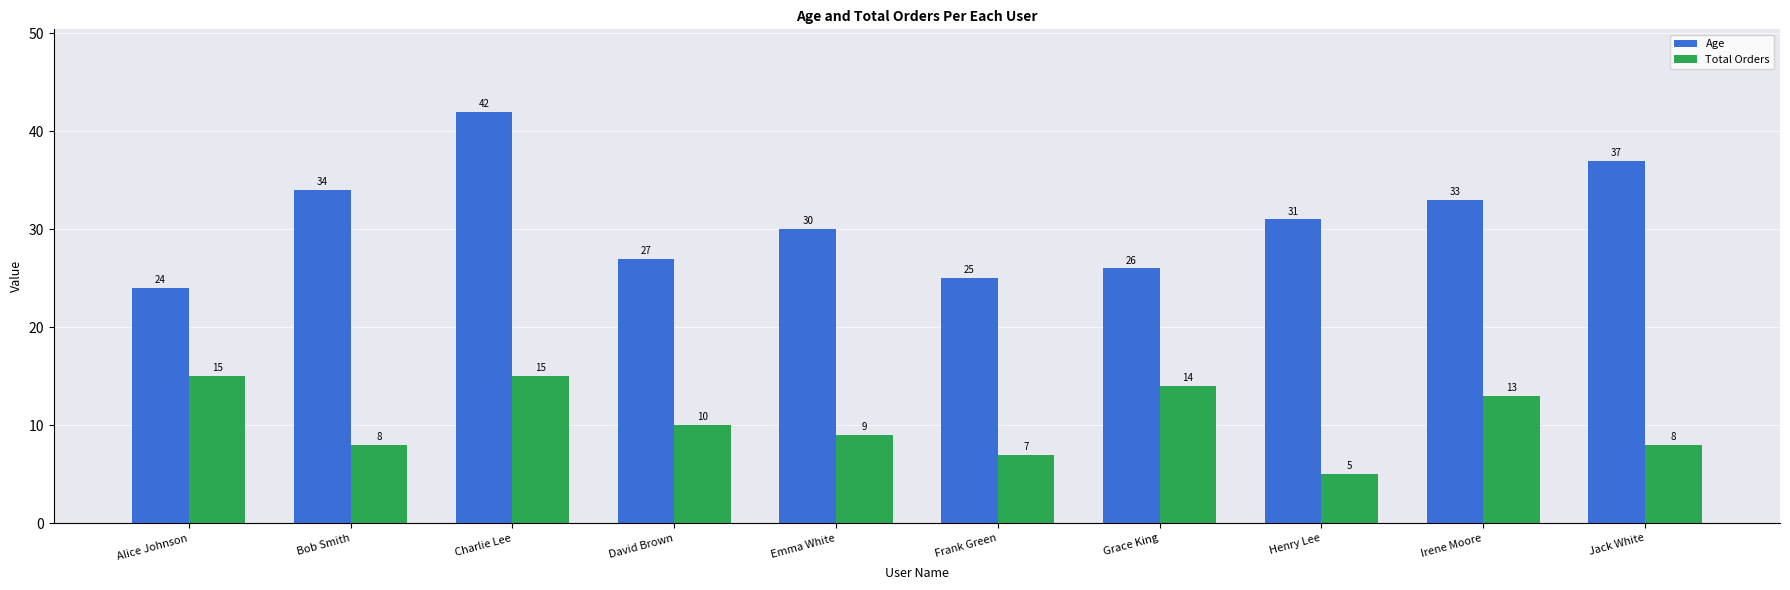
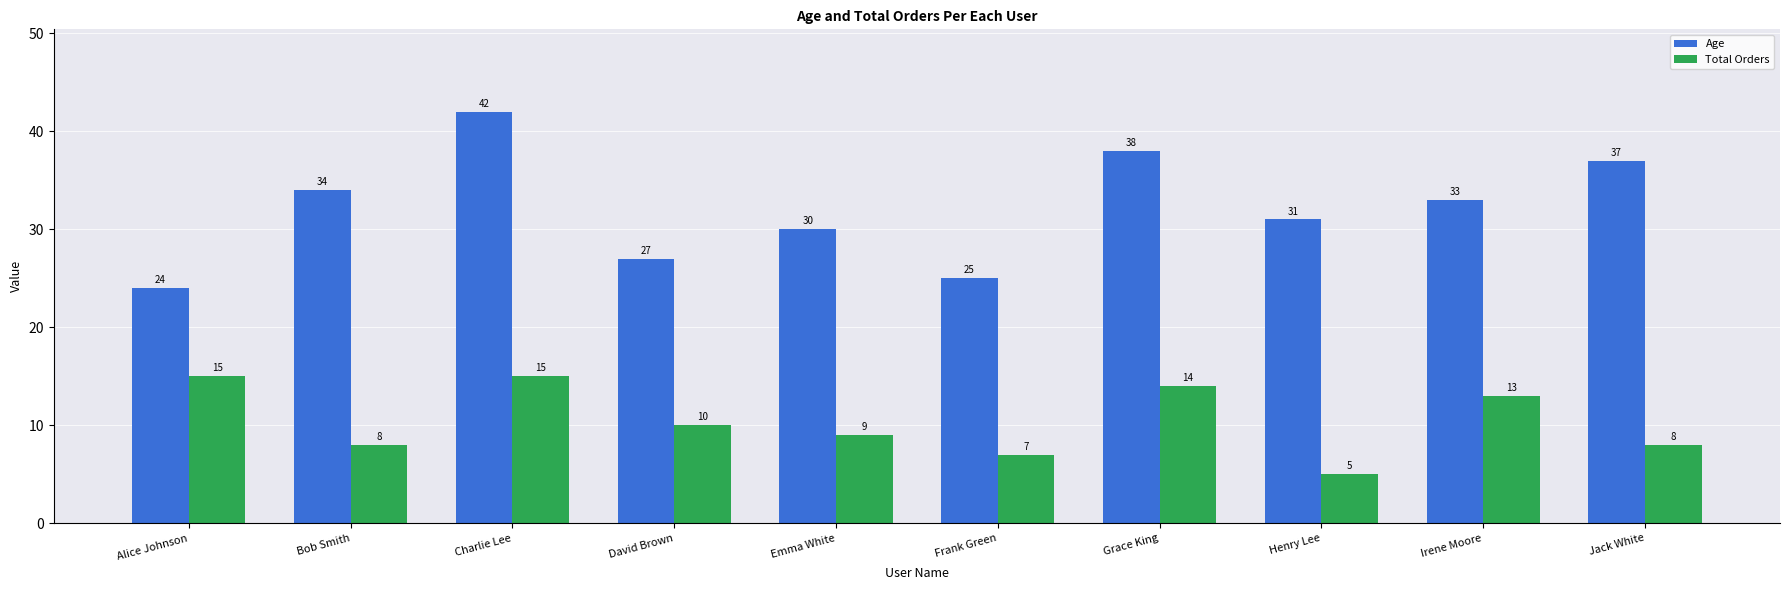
  {
    "Age": {
      "Alice Johnson": 24,
      "Bob Smith": 34,
      "Charlie Lee": 42,
      "David Brown": 27,
      "Emma White": 30,
      "Frank Green": 25,
-     "Grace King": 26,
+     "Grace King": 38,
      "Henry Lee": 31,
      "Irene Moore": 33,
      "Jack White": 37
    },
    "Total Orders": {
      "Alice Johnson": 15,
      "Bob Smith": 8,
      "Charlie Lee": 15,
      "David Brown": 10,
      "Emma White": 9,
      "Frank Green": 7,
      "Grace King": 14,
      "Henry Lee": 5,
      "Irene Moore": 13,
      "Jack White": 8
    }
  }
